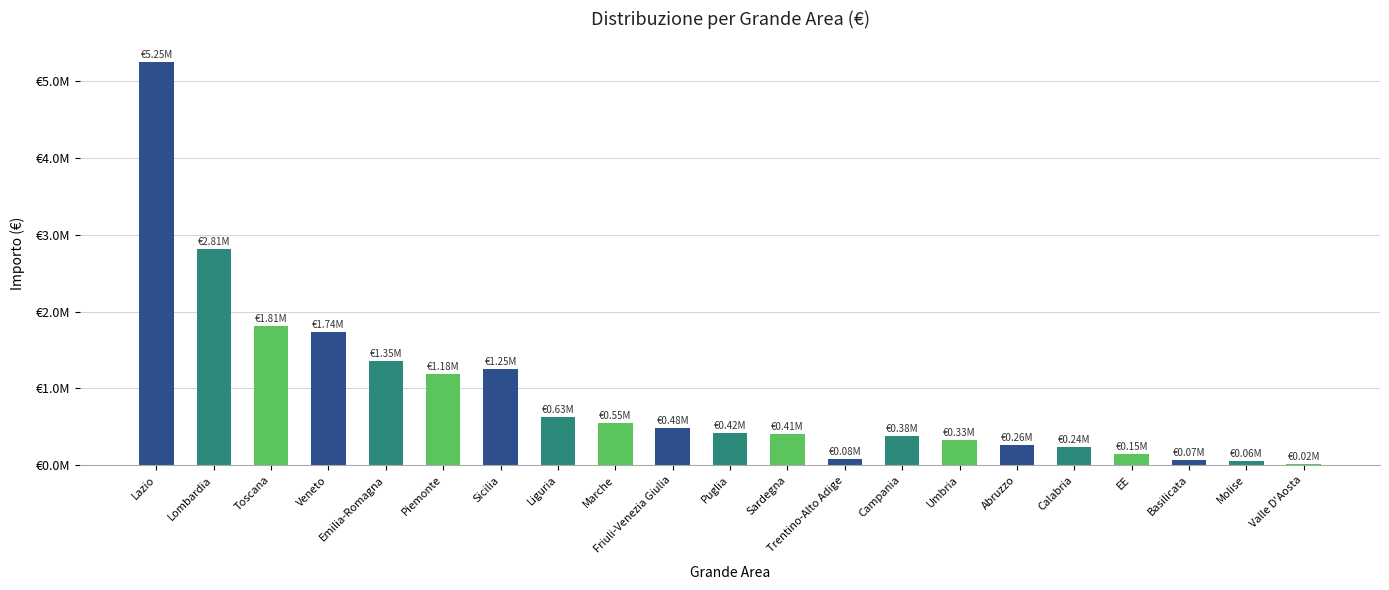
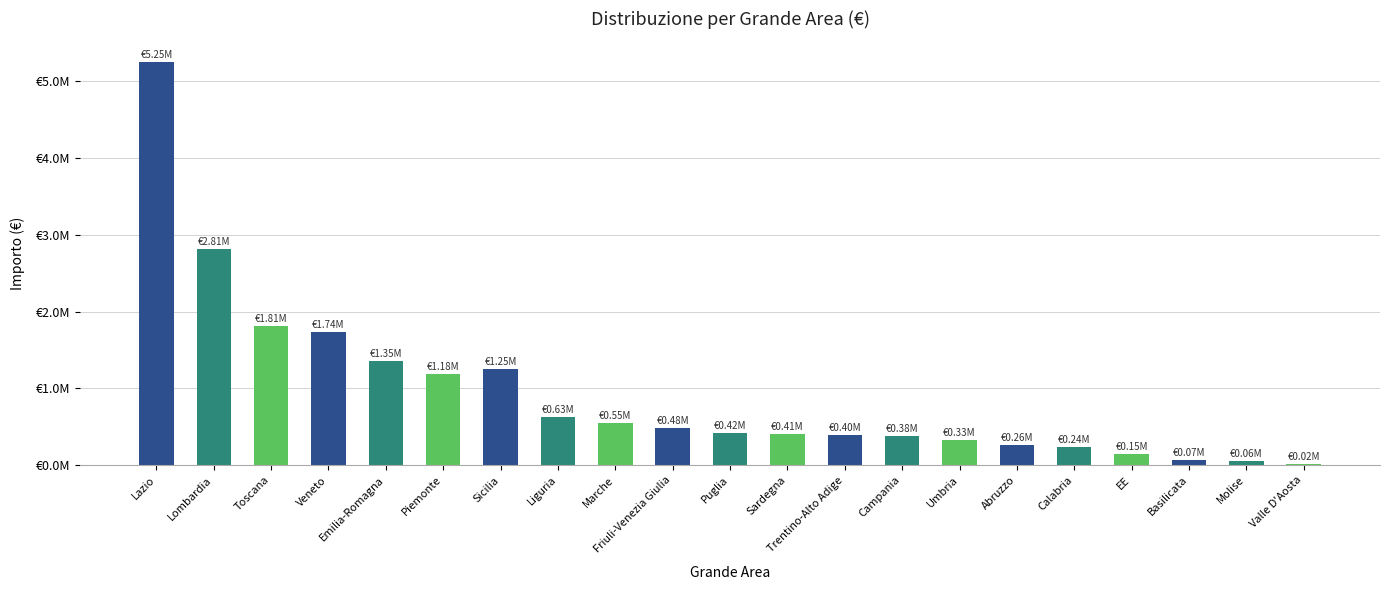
  {
    "Lazio": "€5.25M",
    "Lombardia": "€2.81M",
    "Toscana": "€1.81M",
    "Veneto": "€1.74M",
    "Emilia-Romagna": "€1.35M",
    "Piemonte": "€1.18M",
    "Sicilia": "€1.25M",
    "Liguria": "€0.63M",
    "Marche": "€0.55M",
    "Friuli-Venezia Giulia": "€0.48M",
    "Puglia": "€0.42M",
    "Sardegna": "€0.41M",
-   "Trentino-Alto Adige": "€0.08M",
+   "Trentino-Alto Adige": "€0.40M",
    "Campania": "€0.38M",
    "Umbria": "€0.33M",
    "Abruzzo": "€0.26M",
    "Calabria": "€0.24M",
    "EE": "€0.15M",
    "Basilicata": "€0.07M",
    "Molise": "€0.06M",
    "Valle D'Aosta": "€0.02M"
  }
